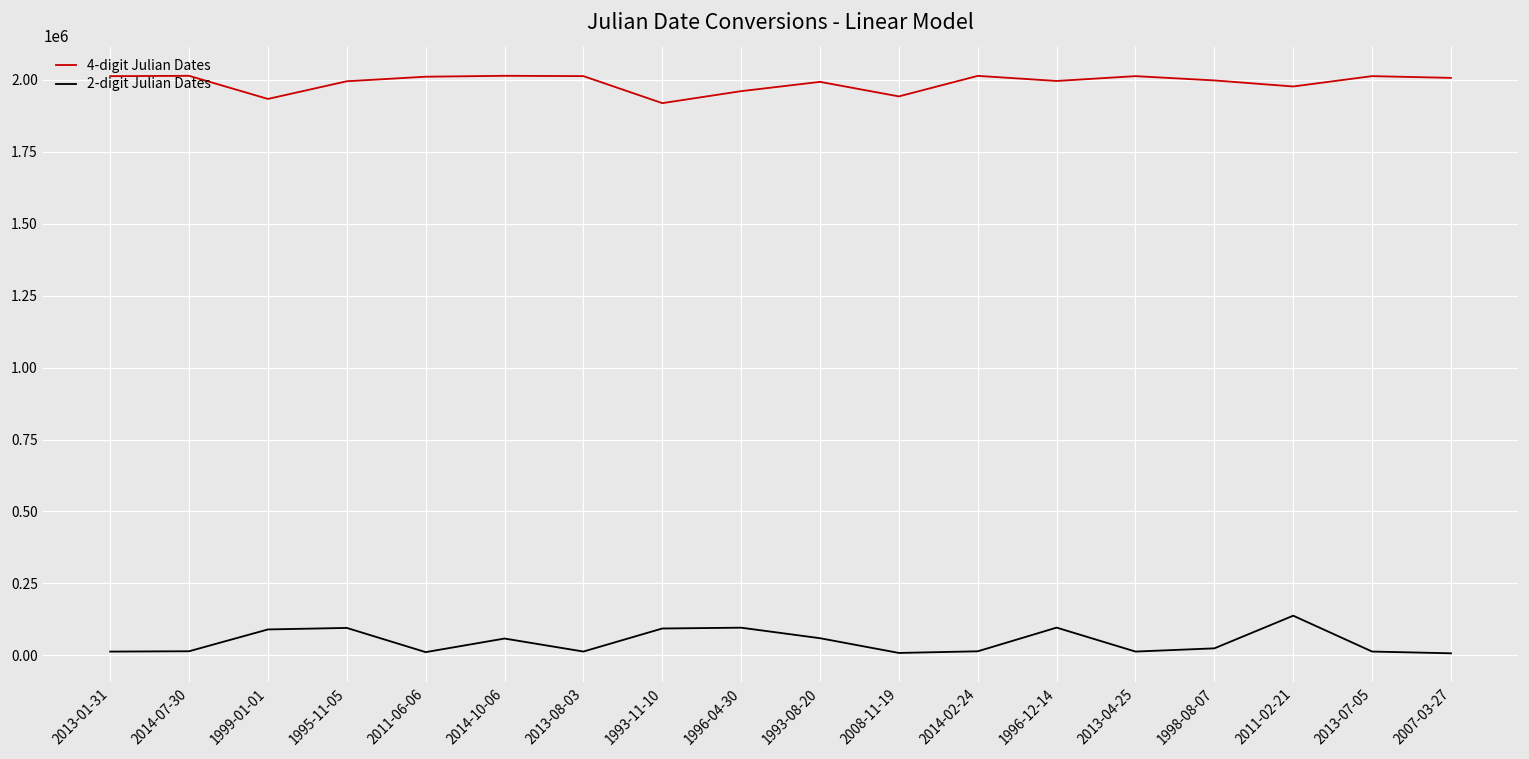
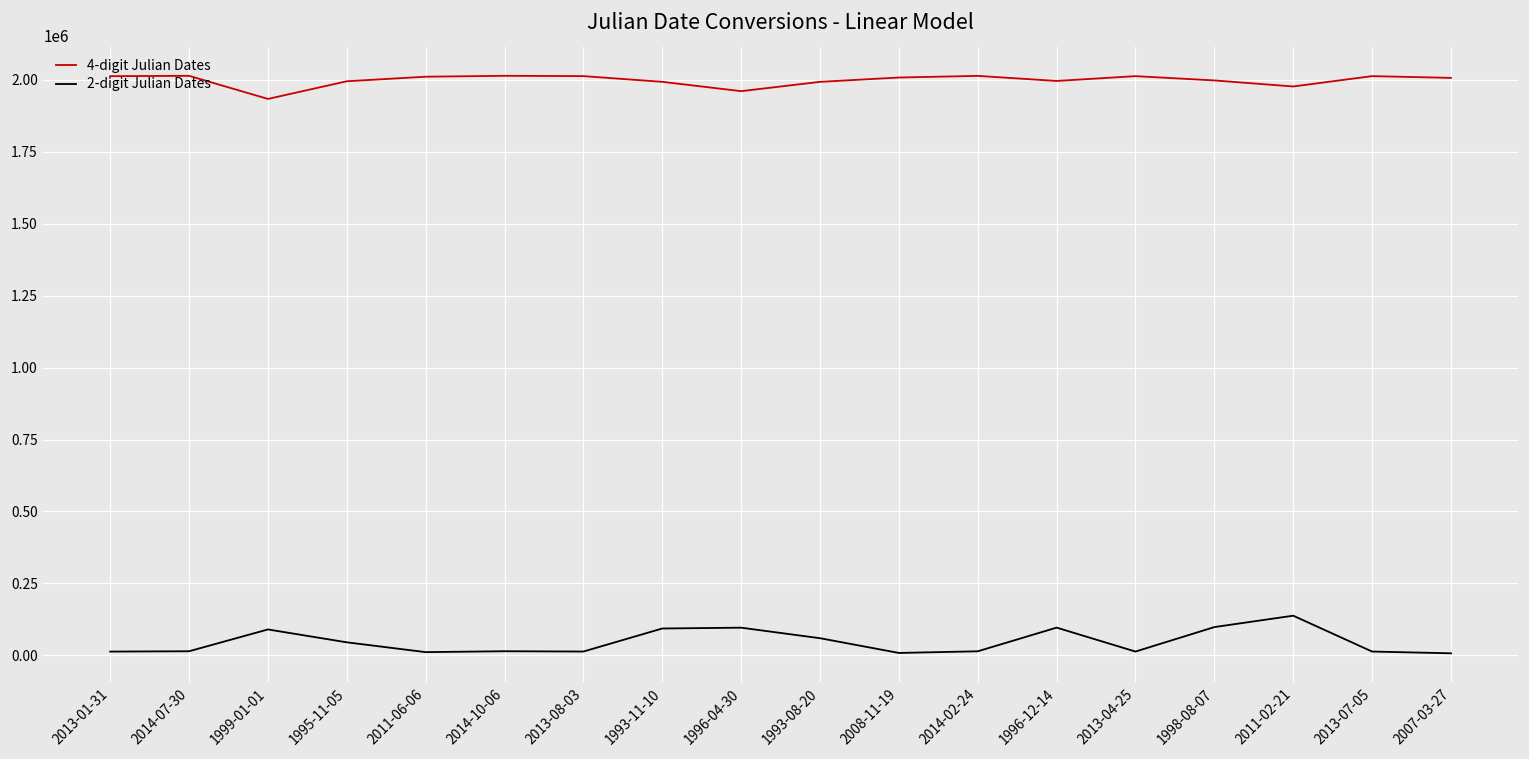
  {
    "4-digit Julian Dates": {
      "2013-01-31": 2010000,
      "2014-07-30": 2010000,
      "1999-01-01": 1930000,
      "1995-11-05": 2000000,
      "2011-06-06": 2010000,
      "2014-10-06": 2010000,
      "2013-08-03": 2010000,
-     "1993-11-10": 1920000,
+     "1993-11-10": 1990000,
      "1996-04-30": 1960000,
      "1993-08-20": 1990000,
-     "2008-11-19": 1940000,
+     "2008-11-19": 2010000,
      "2014-02-24": 2010000,
      "1996-12-14": 2000000,
      "2013-04-25": 2010000,
      "1998-08-07": 2000000,
      "2011-02-21": 1980000,
      "2013-07-05": 2010000,
      "2007-03-27": 2010000
    },
    "2-digit Julian Dates": {
      "2013-01-31": 10000,
      "2014-07-30": 10000,
      "1999-01-01": 90000,
-     "1995-11-05": 100000,
+     "1995-11-05": 50000,
      "2011-06-06": 10000,
-     "2014-10-06": 60000,
+     "2014-10-06": 10000,
      "2013-08-03": 10000,
      "1993-11-10": 90000,
      "1996-04-30": 100000,
      "1993-08-20": 60000,
      "2008-11-19": 10000,
      "2014-02-24": 10000,
      "1996-12-14": 100000,
      "2013-04-25": 10000,
-     "1998-08-07": 20000,
+     "1998-08-07": 100000,
      "2011-02-21": 140000,
      "2013-07-05": 10000,
      "2007-03-27": 10000
    }
  }
